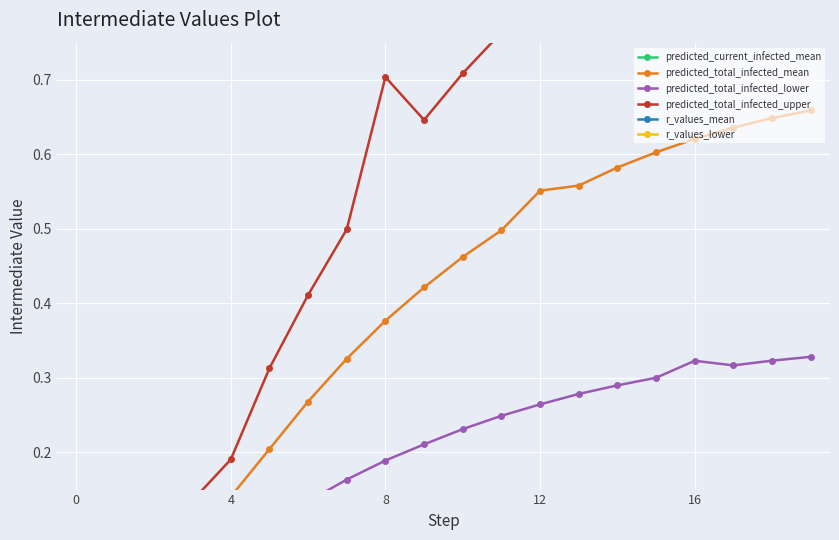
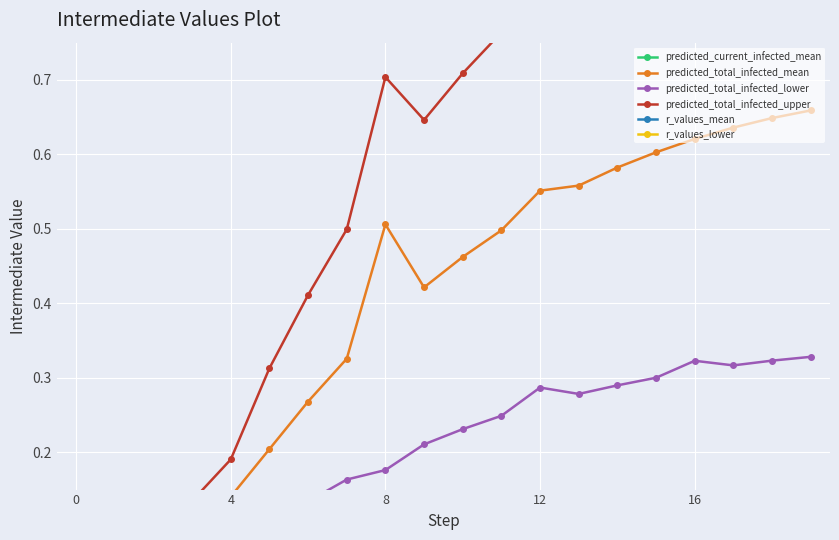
  {
    "predicted_total_infected_mean": {
-     "8": 0.38,
+     "8": 0.51,
      "12": 0.55
    },
    "predicted_total_infected_lower": {
-     "8": 0.19,
-     "12": 0.26,
+     "8": 0.18,
+     "12": 0.29,
      "16": 0.32
    },
    "predicted_total_infected_upper": {
      "4": 0.19,
      "8": 0.70
    }
  }
